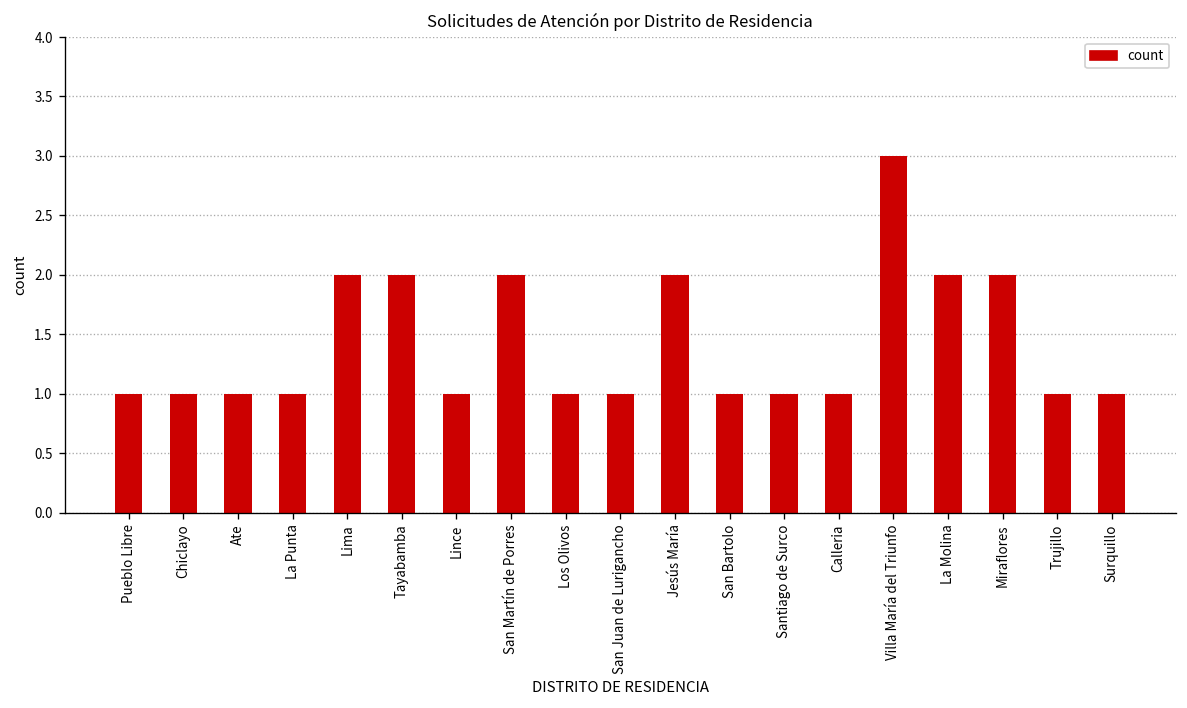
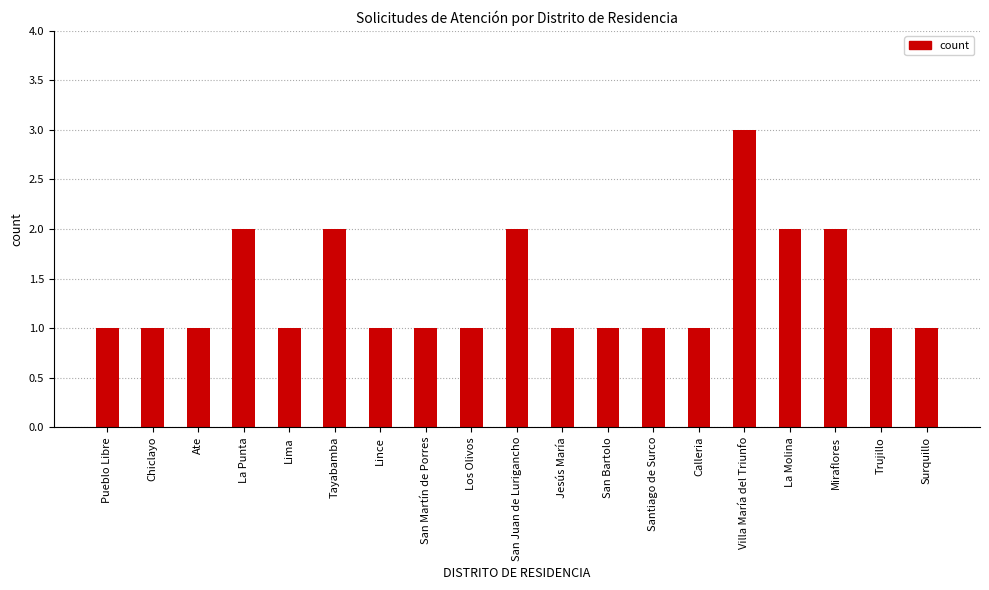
  {
    "Pueblo Libre": 1,
    "Chiclayo": 1,
    "Ate": 1,
-   "La Punta": 1,
-   "Lima": 2,
+   "La Punta": 2,
+   "Lima": 1,
    "Tayabamba": 2,
    "Lince": 1,
-   "San Martín de Porres": 2,
+   "San Martín de Porres": 1,
    "Los Olivos": 1,
-   "San Juan de Lurigancho": 1,
-   "Jesús María": 2,
+   "San Juan de Lurigancho": 2,
+   "Jesús María": 1,
    "San Bartolo": 1,
    "Santiago de Surco": 1,
    "Calleria": 1,
    "Villa María del Triunfo": 3,
    "La Molina": 2,
    "Miraflores": 2,
    "Trujillo": 1,
    "Surquillo": 1
  }
